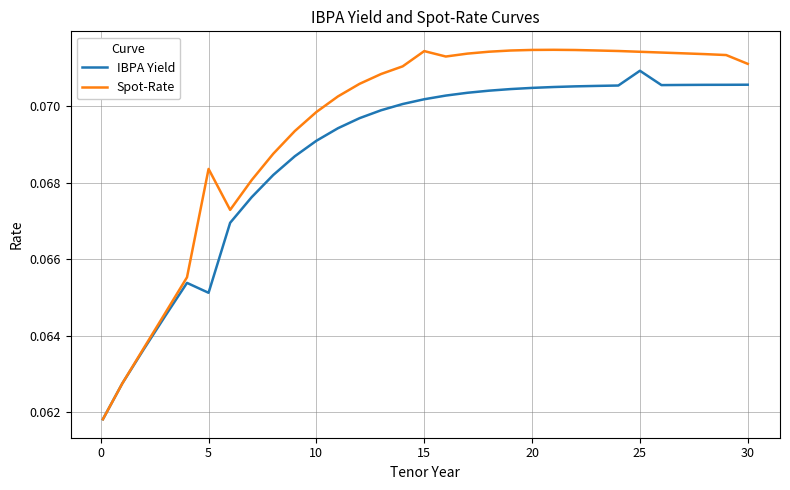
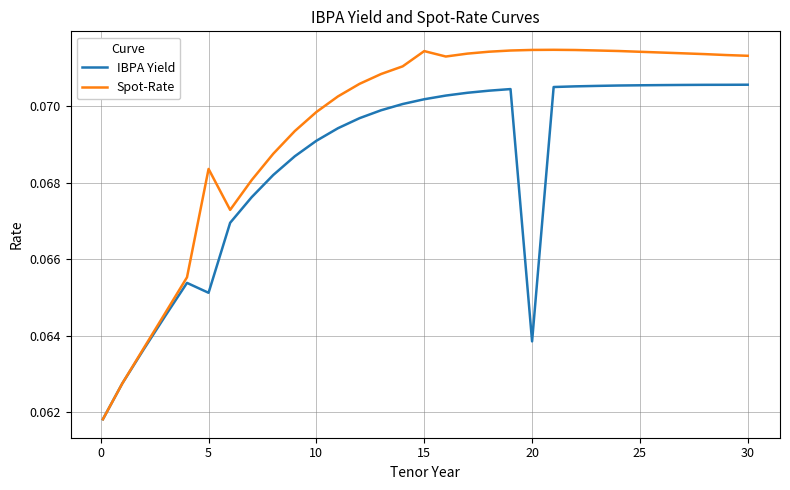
  {
    "IBPA Yield": {
      "5": 0.0651,
      "10": 0.0691,
      "15": 0.0702,
-     "20": 0.0705,
-     "25": 0.0709,
+     "20": 0.0638,
+     "25": 0.0705,
      "30": 0.0706
    },
    "Spot-Rate": {
      "5": 0.0684,
      "10": 0.0698,
      "15": 0.0714,
      "20": 0.0715,
      "25": 0.0714,
-     "30": 0.0711
+     "30": 0.0713
    }
  }
